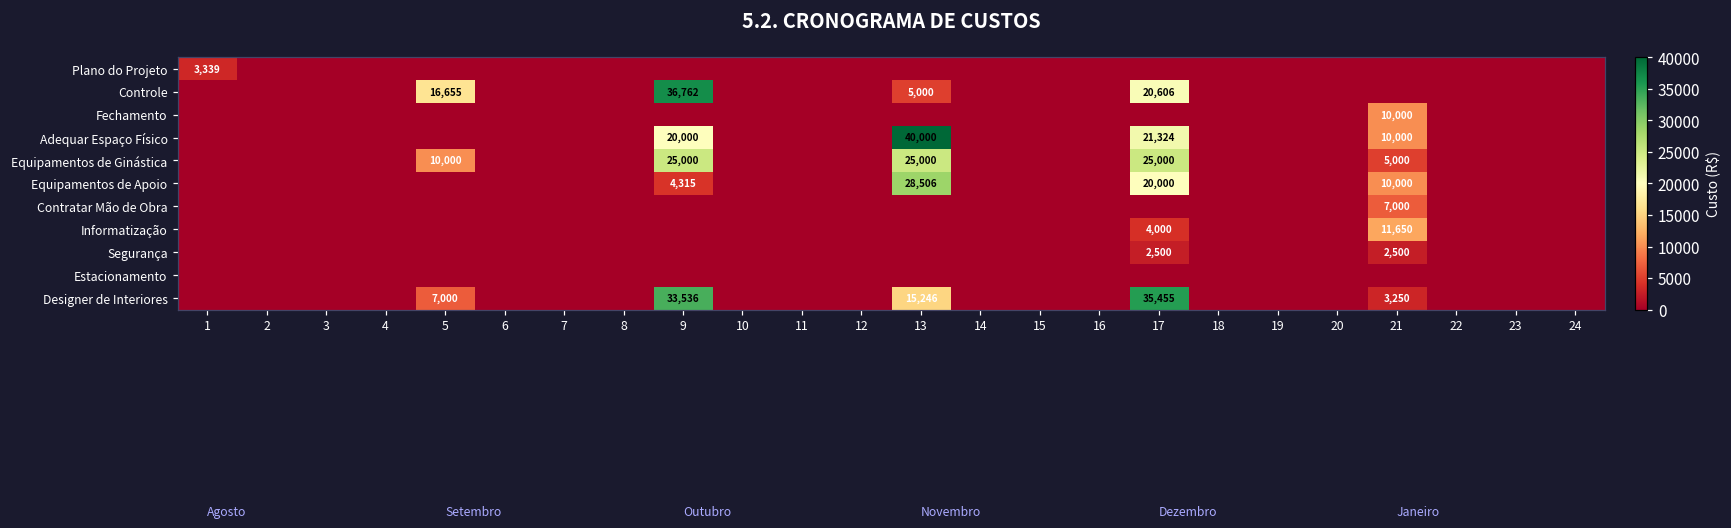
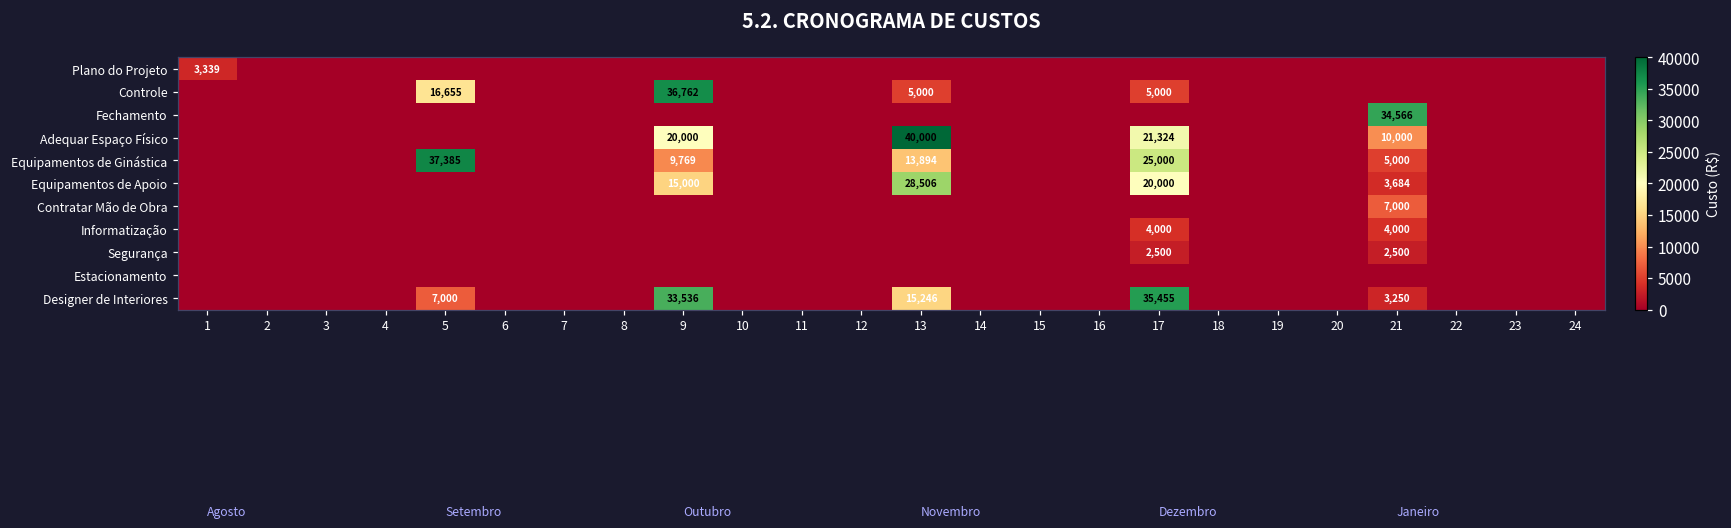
  {
    "Plano do Projeto": {
      "1": "3,339"
    },
    "Controle": {
      "5": "16,655",
      "9": "36,762",
      "13": "5,000",
-     "17": "20,606"
+     "17": "5,000"
    },
    "Fechamento": {
-     "21": "10,000"
+     "21": "34,566"
    },
    "Adequar Espaço Físico": {
      "9": "20,000",
      "13": "40,000",
      "17": "21,324",
      "21": "10,000"
    },
    "Equipamentos de Ginástica": {
-     "5": "10,000",
-     "9": "25,000",
-     "13": "25,000",
+     "5": "37,385",
+     "9": "9,769",
+     "13": "13,894",
      "17": "25,000",
      "21": "5,000"
    },
    "Equipamentos de Apoio": {
-     "9": "4,315",
+     "9": "15,000",
      "13": "28,506",
      "17": "20,000",
-     "21": "10,000"
+     "21": "3,684"
    },
    "Contratar Mão de Obra": {
      "21": "7,000"
    },
    "Informatização": {
      "17": "4,000",
-     "21": "11,650"
+     "21": "4,000"
    },
    "Segurança": {
      "17": "2,500",
      "21": "2,500"
    },
    "Designer de Interiores": {
      "5": "7,000",
      "9": "33,536",
      "13": "15,246",
      "17": "35,455",
      "21": "3,250"
    }
  }
